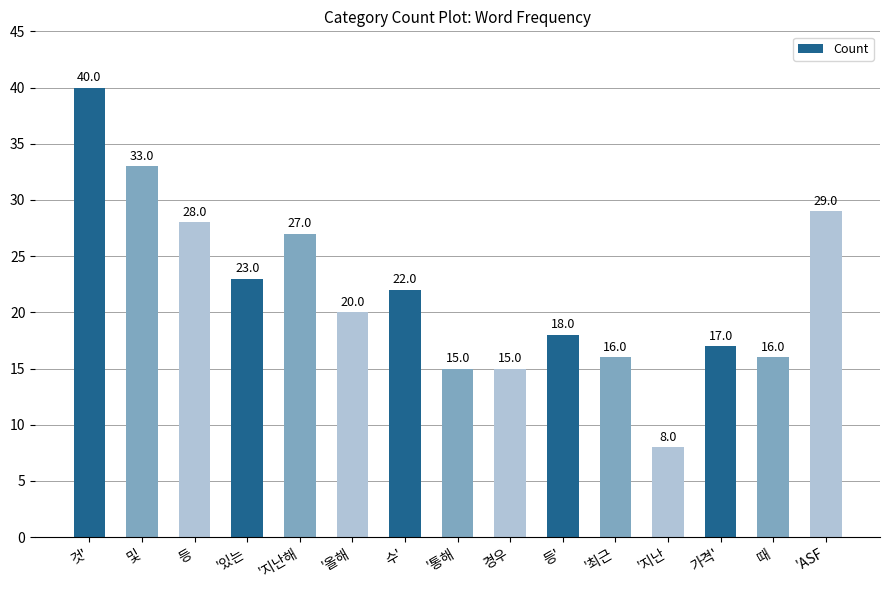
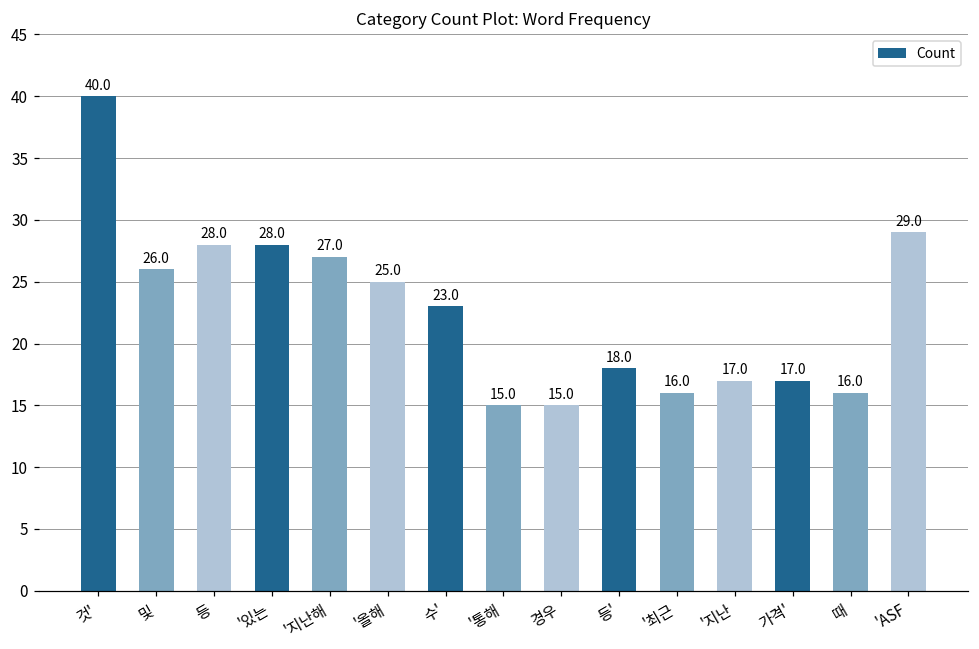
  {
    "것'": 40.0,
-   "및": 33.0,
+   "및": 26.0,
    "등": 28.0,
-   "'있는": 23.0,
+   "'있는": 28.0,
    "'지난해": 27.0,
-   "'올해": 20.0,
-   "수'": 22.0,
+   "'올해": 25.0,
+   "수'": 23.0,
    "'통해": 15.0,
    "경우": 15.0,
    "등'": 18.0,
    "'최근": 16.0,
-   "'지난": 8.0,
+   "'지난": 17.0,
    "가격'": 17.0,
    "때": 16.0,
    "'ASF": 29.0
  }
